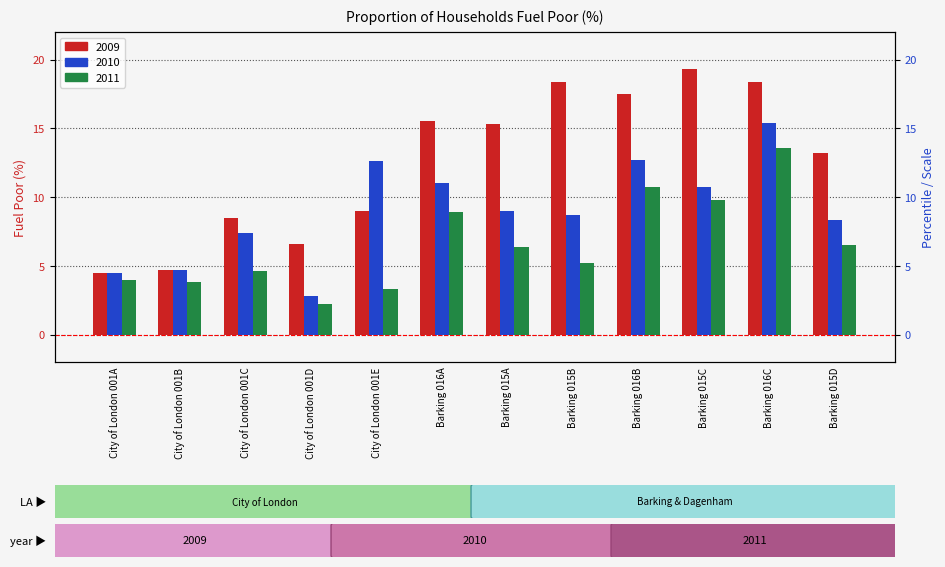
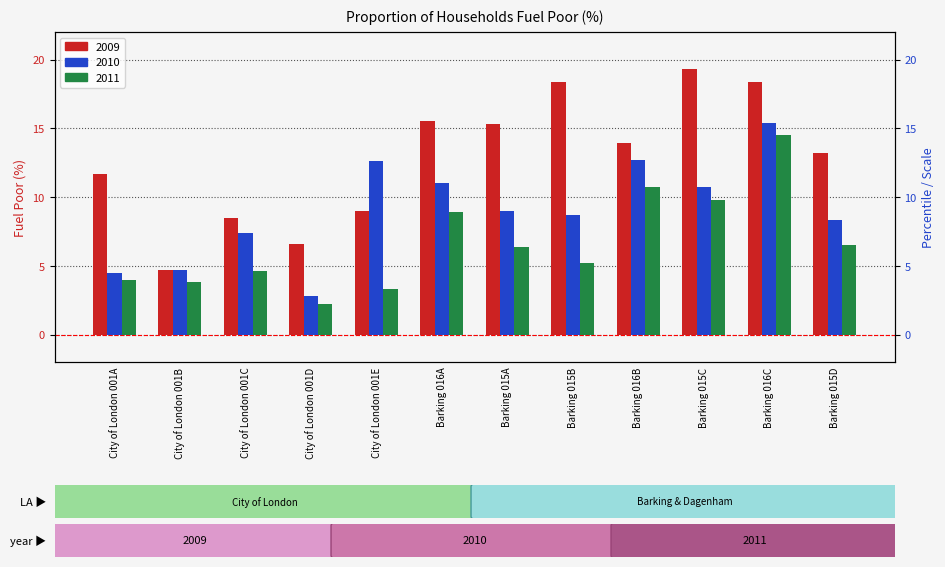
  {
    "2009": {
-     "City of London 001A": 4.5,
+     "City of London 001A": 11.7,
      "City of London 001B": 4.7,
      "City of London 001C": 8.5,
      "City of London 001D": 6.6,
      "City of London 001E": 9.0,
      "Barking 016A": 15.5,
      "Barking 015A": 15.3,
      "Barking 015B": 18.4,
-     "Barking 016B": 17.5,
+     "Barking 016B": 13.9,
      "Barking 015C": 19.3,
      "Barking 016C": 18.4,
      "Barking 015D": 13.2
    },
    "2010": {
      "City of London 001A": 4.5,
      "City of London 001B": 4.7,
      "City of London 001C": 7.4,
      "City of London 001D": 2.8,
      "City of London 001E": 12.6,
      "Barking 016A": 11.0,
      "Barking 015A": 9.0,
      "Barking 015B": 8.7,
      "Barking 016B": 12.7,
      "Barking 015C": 10.7,
      "Barking 016C": 15.4,
      "Barking 015D": 8.3
    },
    "2011": {
      "City of London 001A": 4.0,
      "City of London 001B": 3.8,
      "City of London 001C": 4.6,
      "City of London 001D": 2.2,
      "City of London 001E": 3.3,
      "Barking 016A": 8.9,
      "Barking 015A": 6.4,
      "Barking 015B": 5.2,
      "Barking 016B": 10.7,
      "Barking 015C": 9.8,
-     "Barking 016C": 13.6,
+     "Barking 016C": 14.5,
      "Barking 015D": 6.5
    }
  }
